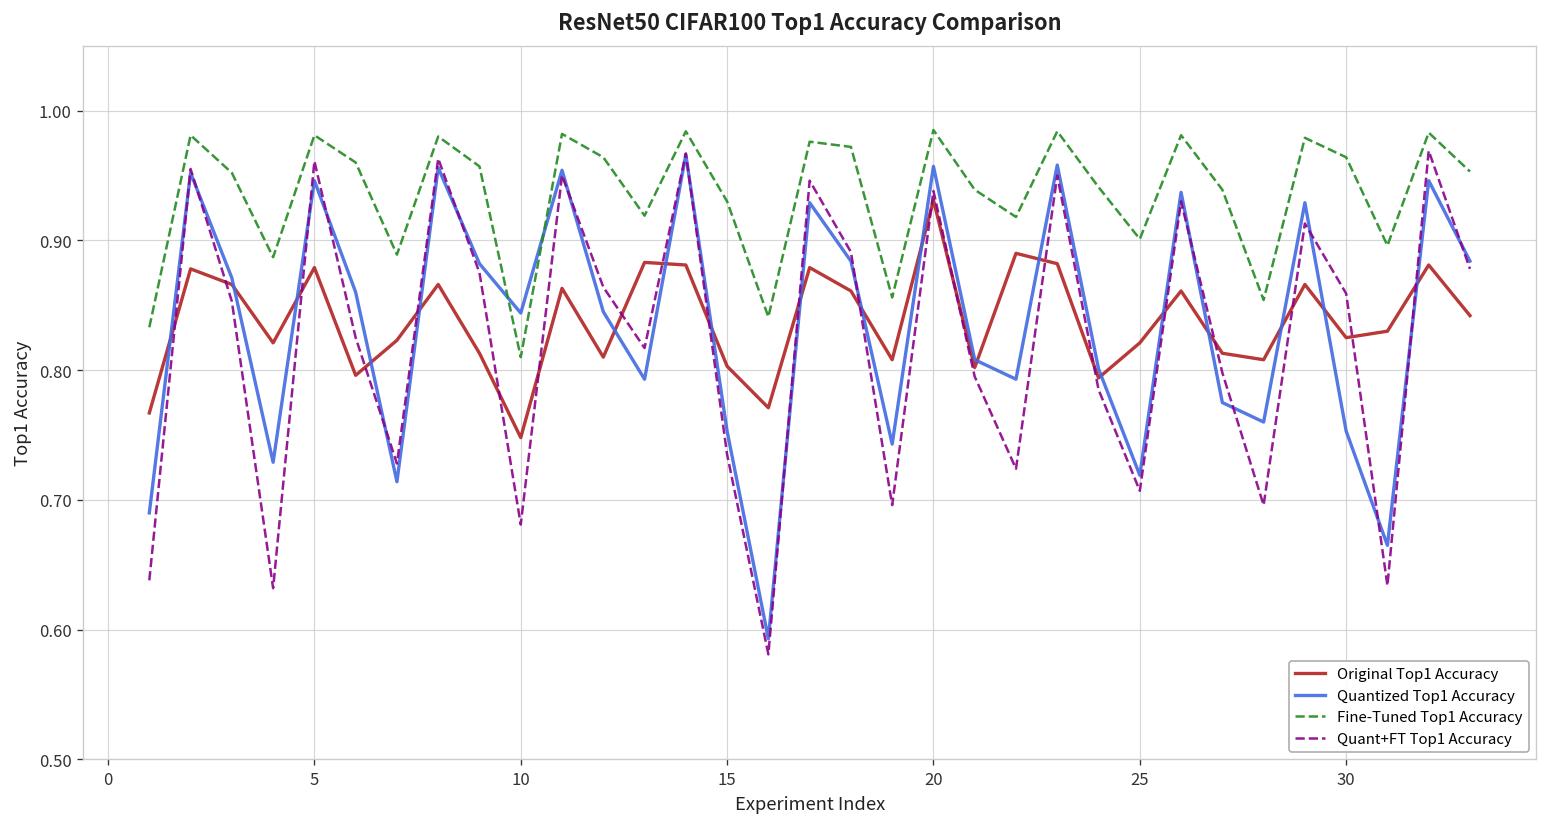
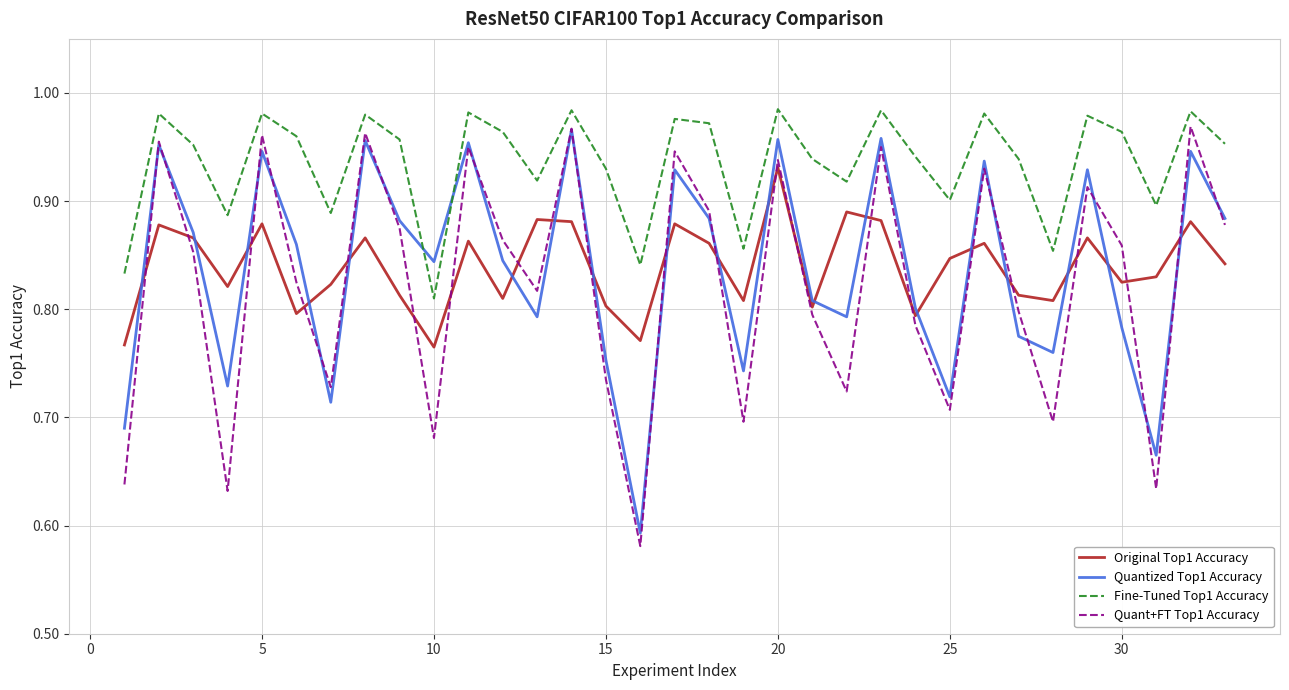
  {
    "Original Top1 Accuracy": {
      "5": 0.879,
-     "10": 0.748,
+     "10": 0.765,
      "15": 0.803,
      "20": 0.931,
-     "25": 0.821,
+     "25": 0.847,
      "30": 0.825
    },
    "Quantized Top1 Accuracy": {
      "5": 0.946,
      "10": 0.844,
      "15": 0.753,
      "20": 0.957,
      "25": 0.719,
-     "30": 0.753
+     "30": 0.783
    },
    "Fine-Tuned Top1 Accuracy": {
      "5": 0.981,
      "10": 0.810,
      "15": 0.930,
      "20": 0.985,
      "25": 0.901,
      "30": 0.964
    },
    "Quant+FT Top1 Accuracy": {
      "5": 0.961,
      "10": 0.681,
      "15": 0.735,
      "20": 0.938,
      "25": 0.707,
      "30": 0.859
    }
  }
